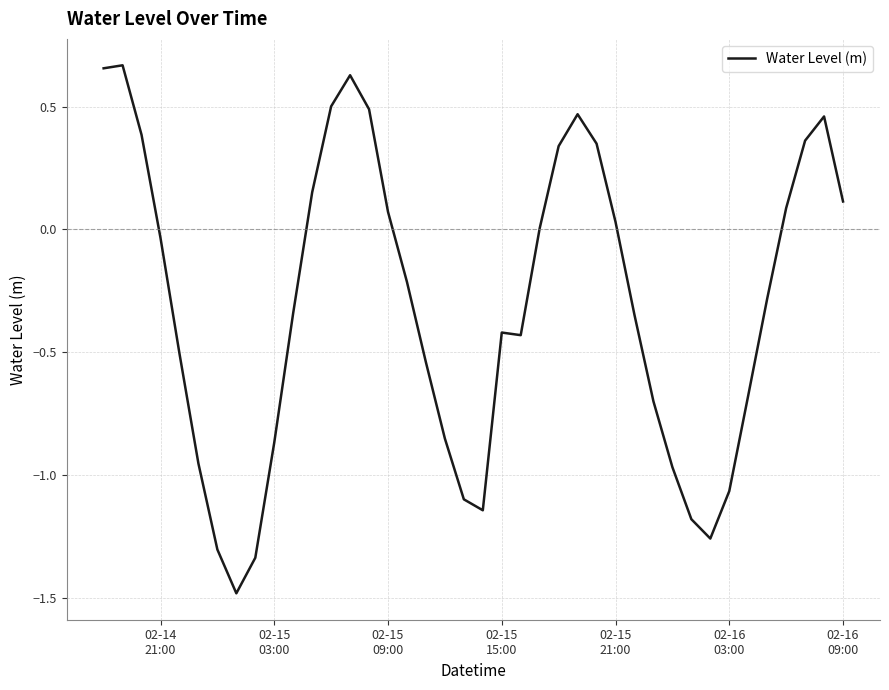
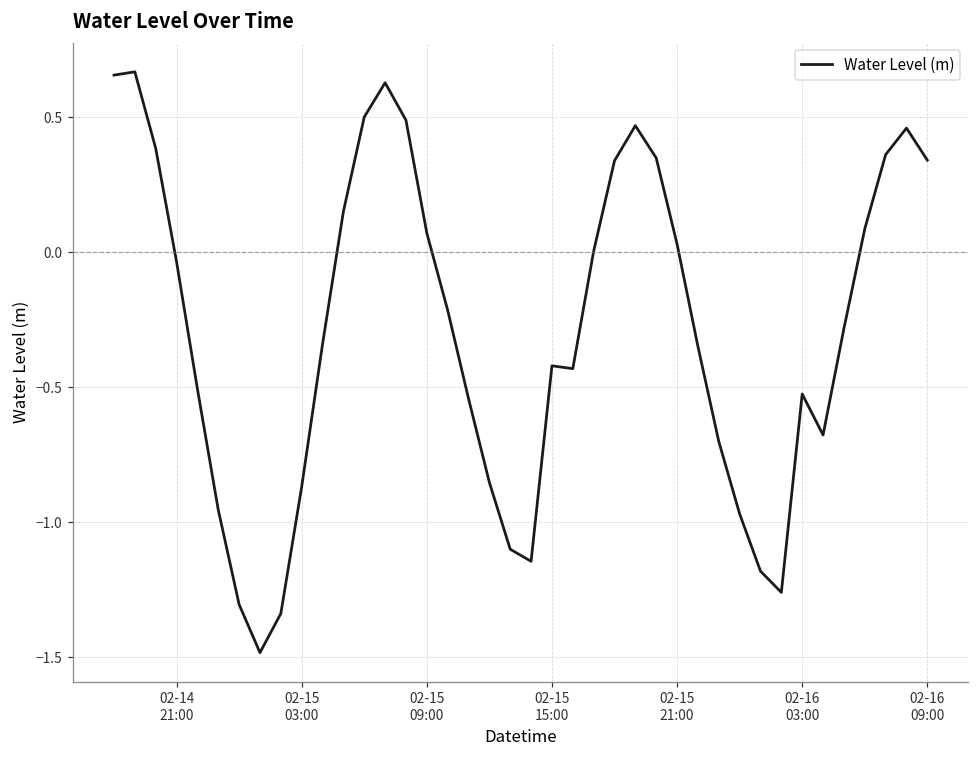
  {
    "02-14 21:00": -0.03,
    "02-15 03:00": -0.87,
    "02-15 09:00": 0.07,
    "02-15 15:00": -0.42,
    "02-15 21:00": 0.03,
-   "02-16 03:00": -1.07,
-   "02-16 09:00": 0.11
+   "02-16 03:00": -0.52,
+   "02-16 09:00": 0.34
  }
